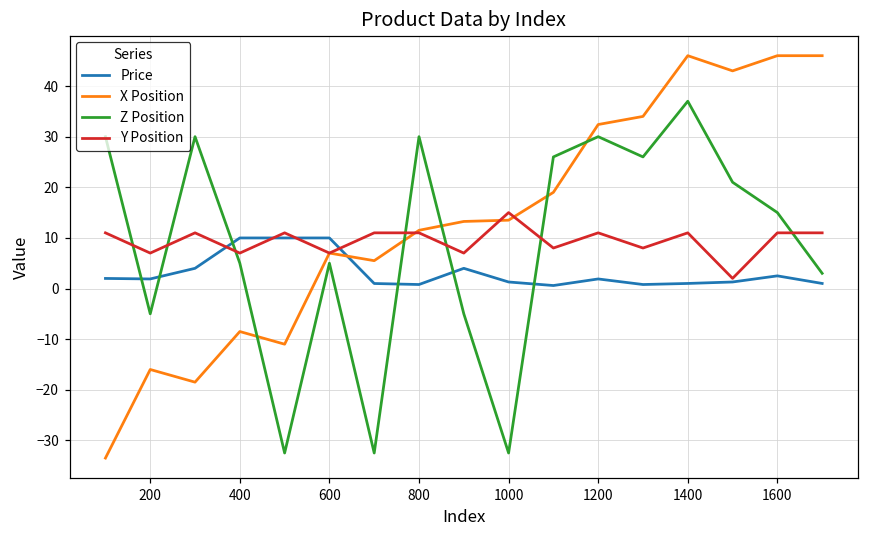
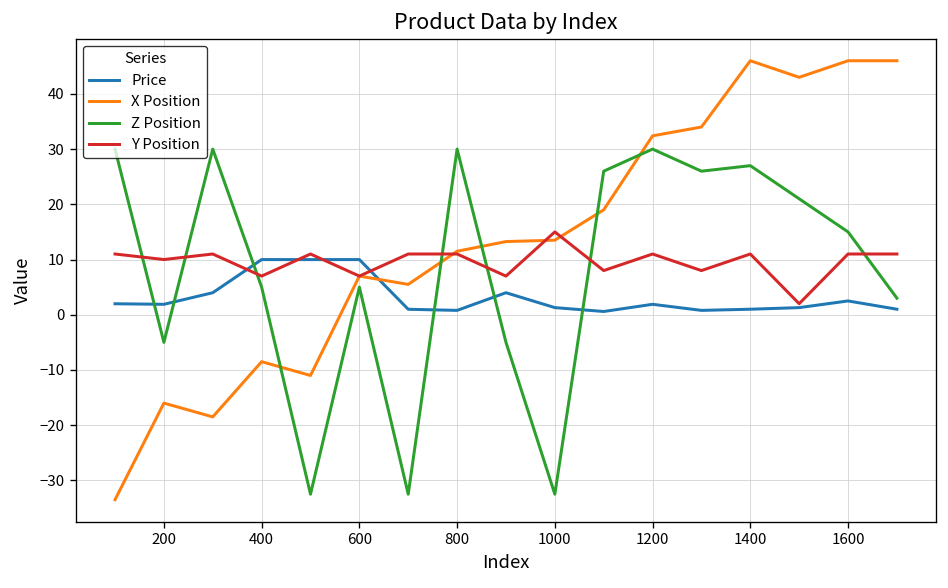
  {
    "Price": {
      "200": 2,
      "400": 10,
      "600": 10,
      "800": 1,
      "1000": 1,
      "1200": 2,
      "1400": 1,
      "1600": 3
    },
    "X Position": {
      "200": -16,
      "400": -9,
      "1000": 14,
      "1200": 32,
      "1400": 46,
      "1600": 46
    },
    "Z Position": {
      "200": -5,
      "400": 5,
      "600": 5,
      "800": 30,
      "1000": -33,
      "1200": 30,
-     "1400": 37,
+     "1400": 27,
      "1600": 15
    },
    "Y Position": {
-     "200": 7,
+     "200": 10,
      "400": 7,
      "1000": 15,
      "1200": 11,
      "1400": 11,
      "1600": 11
    }
  }
